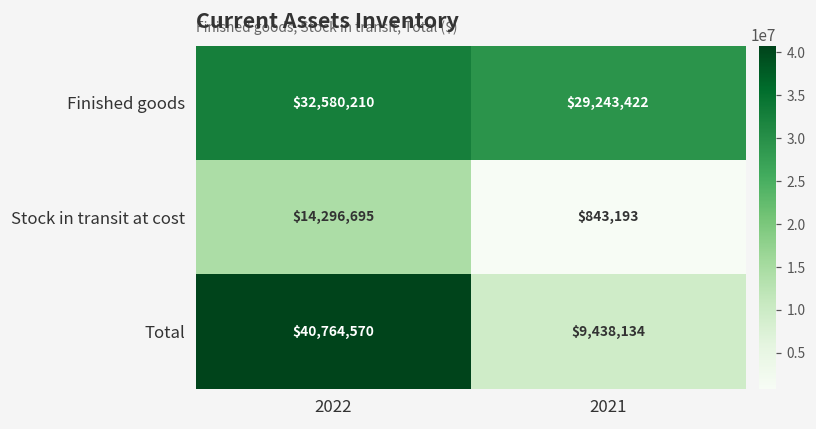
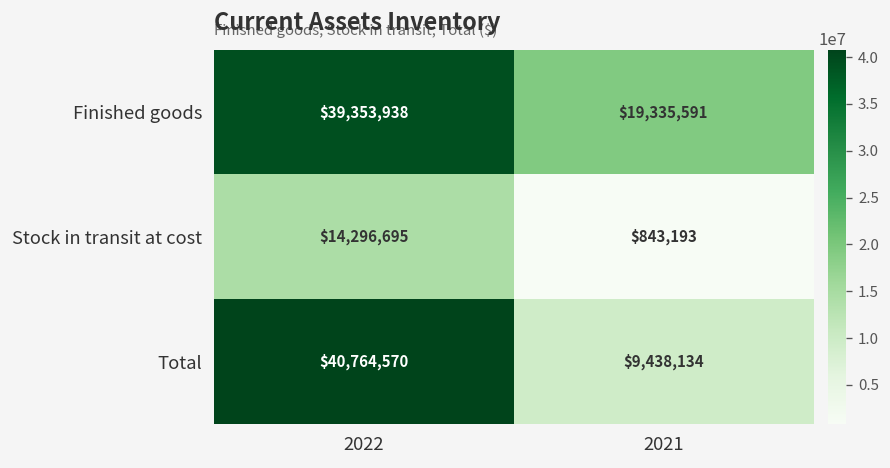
  {
    "Finished goods": {
-     "2022": "$32,580,210",
-     "2021": "$29,243,422"
+     "2022": "$39,353,938",
+     "2021": "$19,335,591"
    },
    "Stock in transit at cost": {
      "2022": "$14,296,695",
      "2021": "$843,193"
    },
    "Total": {
      "2022": "$40,764,570",
      "2021": "$9,438,134"
    }
  }
